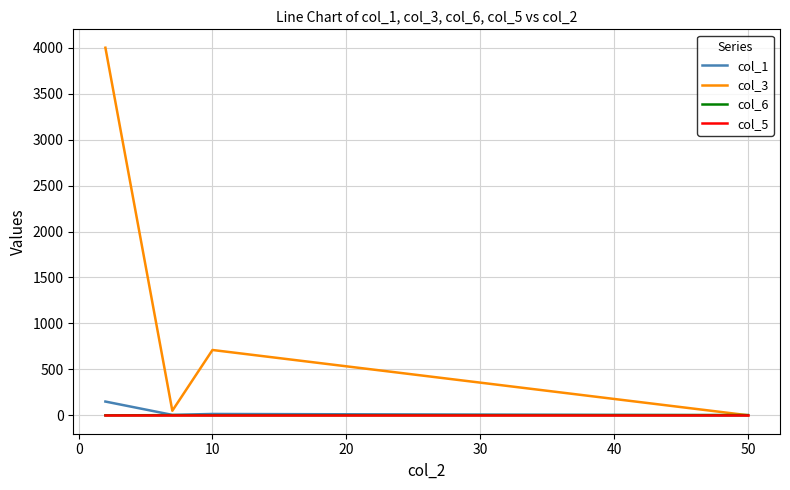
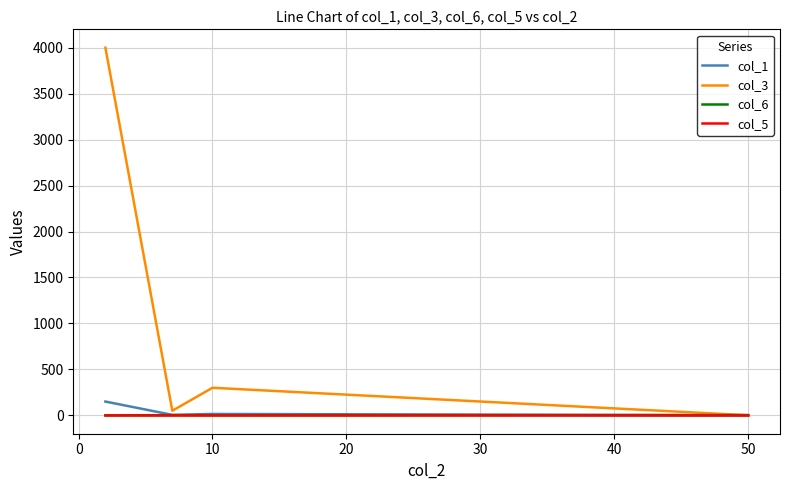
  {
    "col_3": {
-     "10": 700
+     "10": 300
    }
  }
